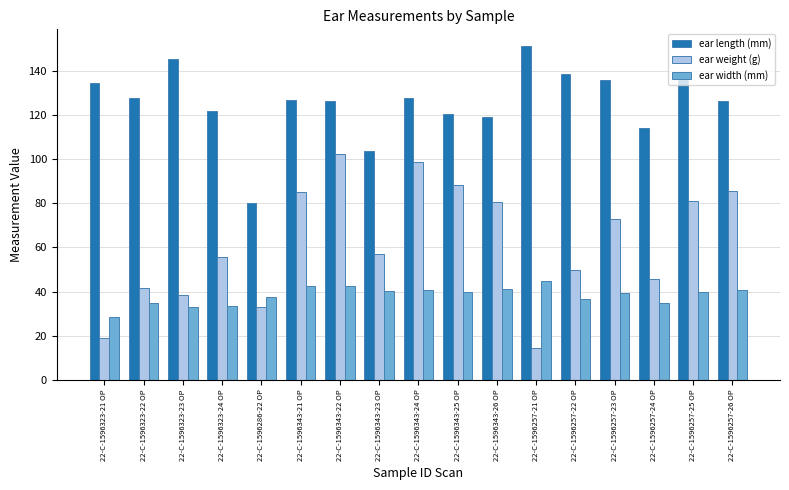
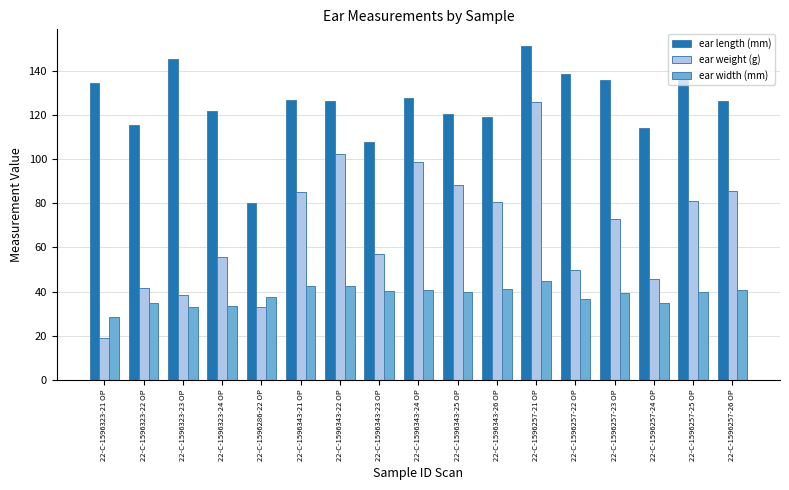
  {
    "ear length (mm)": {
      "22-C-1596323-21 OP": 134,
-     "22-C-1596323-22 OP": 128,
+     "22-C-1596323-22 OP": 116,
      "22-C-1596323-23 OP": 145,
      "22-C-1596323-24 OP": 122,
      "22-C-1596286-22 OP": 80,
      "22-C-1596343-21 OP": 127,
      "22-C-1596343-22 OP": 127,
-     "22-C-1596343-23 OP": 104,
+     "22-C-1596343-23 OP": 108,
      "22-C-1596343-24 OP": 128,
      "22-C-1596343-25 OP": 121,
      "22-C-1596343-26 OP": 119,
      "22-C-1596257-21 OP": 151,
      "22-C-1596257-22 OP": 139,
      "22-C-1596257-23 OP": 136,
      "22-C-1596257-24 OP": 114,
      "22-C-1596257-26 OP": 126
    },
    "ear weight (g)": {
      "22-C-1596323-21 OP": 19,
      "22-C-1596323-22 OP": 42,
      "22-C-1596323-23 OP": 38,
      "22-C-1596323-24 OP": 56,
      "22-C-1596286-22 OP": 33,
      "22-C-1596343-21 OP": 85,
      "22-C-1596343-22 OP": 103,
      "22-C-1596343-23 OP": 57,
      "22-C-1596343-24 OP": 99,
      "22-C-1596343-25 OP": 88,
      "22-C-1596343-26 OP": 80,
-     "22-C-1596257-21 OP": 14,
+     "22-C-1596257-21 OP": 126,
      "22-C-1596257-22 OP": 50,
      "22-C-1596257-23 OP": 73,
      "22-C-1596257-24 OP": 46,
      "22-C-1596257-25 OP": 81,
      "22-C-1596257-26 OP": 86
    },
    "ear width (mm)": {
      "22-C-1596323-21 OP": 29,
      "22-C-1596323-22 OP": 35,
      "22-C-1596323-23 OP": 33,
      "22-C-1596323-24 OP": 33,
      "22-C-1596286-22 OP": 37,
      "22-C-1596343-21 OP": 43,
      "22-C-1596343-22 OP": 43,
      "22-C-1596343-23 OP": 40,
      "22-C-1596343-24 OP": 40,
      "22-C-1596343-25 OP": 40,
      "22-C-1596343-26 OP": 41,
      "22-C-1596257-21 OP": 45,
      "22-C-1596257-22 OP": 37,
      "22-C-1596257-23 OP": 39,
      "22-C-1596257-24 OP": 35,
      "22-C-1596257-25 OP": 40,
      "22-C-1596257-26 OP": 41
    }
  }
